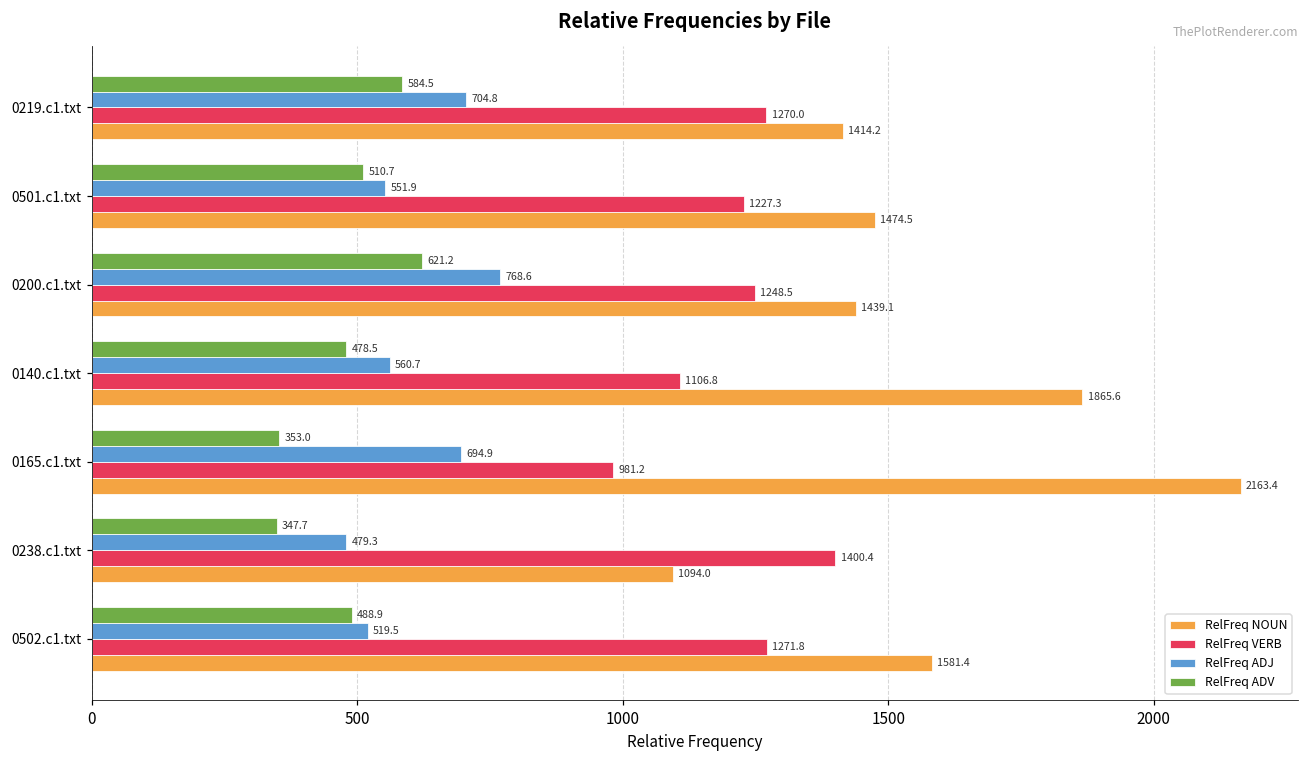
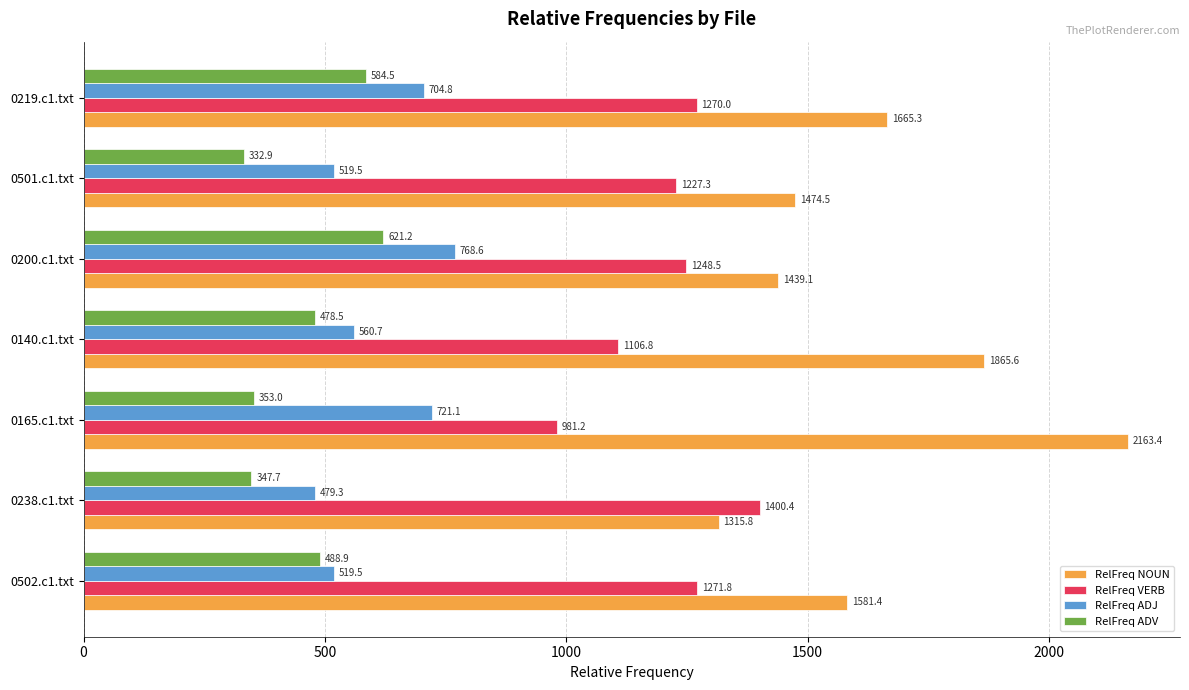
  {
    "RelFreq NOUN": {
-     "0219.c1.txt": 1414.2,
+     "0219.c1.txt": 1665.3,
      "0501.c1.txt": 1474.5,
      "0200.c1.txt": 1439.1,
      "0140.c1.txt": 1865.6,
      "0165.c1.txt": 2163.4,
-     "0238.c1.txt": 1094.0,
+     "0238.c1.txt": 1315.8,
      "0502.c1.txt": 1581.4
    },
    "RelFreq VERB": {
      "0219.c1.txt": 1270.0,
      "0501.c1.txt": 1227.3,
      "0200.c1.txt": 1248.5,
      "0140.c1.txt": 1106.8,
      "0165.c1.txt": 981.2,
      "0238.c1.txt": 1400.4,
      "0502.c1.txt": 1271.8
    },
    "RelFreq ADJ": {
      "0219.c1.txt": 704.8,
-     "0501.c1.txt": 551.9,
+     "0501.c1.txt": 519.5,
      "0200.c1.txt": 768.6,
      "0140.c1.txt": 560.7,
-     "0165.c1.txt": 694.9,
+     "0165.c1.txt": 721.1,
      "0238.c1.txt": 479.3,
      "0502.c1.txt": 519.5
    },
    "RelFreq ADV": {
      "0219.c1.txt": 584.5,
-     "0501.c1.txt": 510.7,
+     "0501.c1.txt": 332.9,
      "0200.c1.txt": 621.2,
      "0140.c1.txt": 478.5,
      "0165.c1.txt": 353.0,
      "0238.c1.txt": 347.7,
      "0502.c1.txt": 488.9
    }
  }
